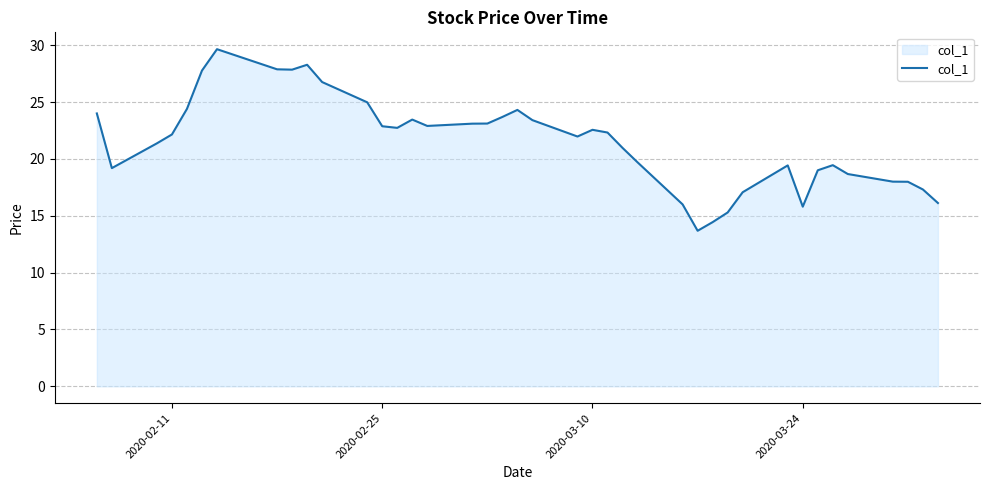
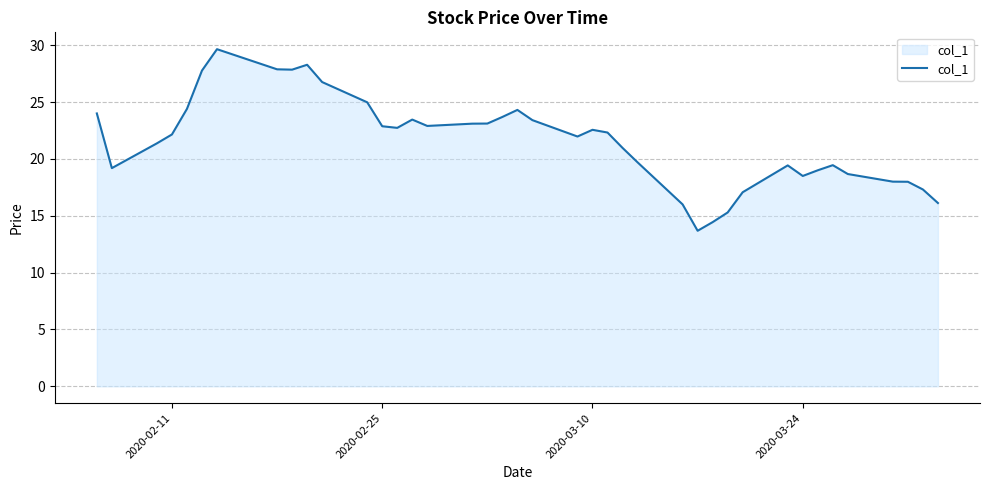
  {
    "2020-02-11": 22.1,
    "2020-02-25": 22.9,
    "2020-03-10": 22.6,
-   "2020-03-24": 15.8
+   "2020-03-24": 18.5
  }
